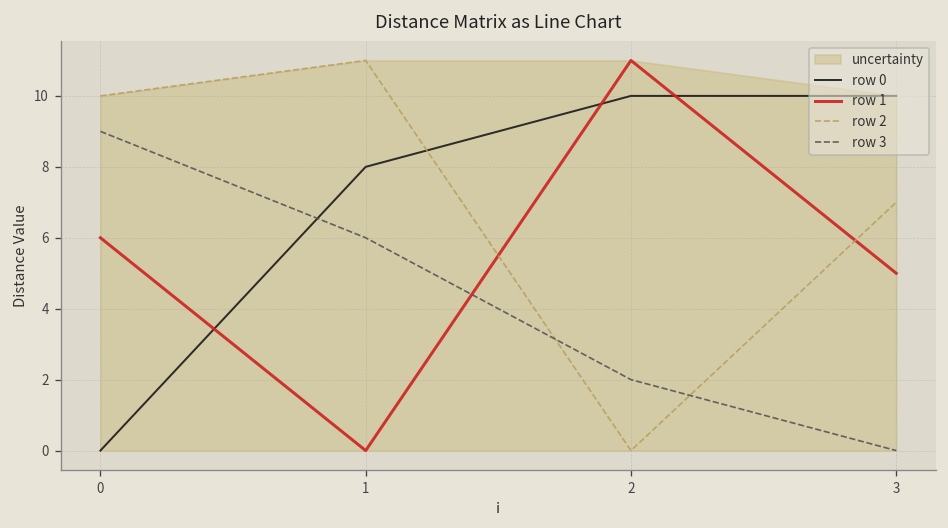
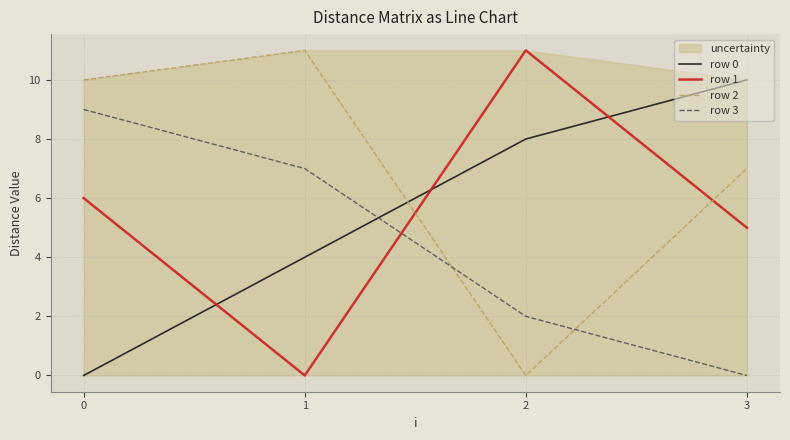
  {
    "row 0": {
      "0": 0,
-     "1": 8,
-     "2": 10
+     "1": 4,
+     "2": 8
    },
    "row 1": {
      "0": 6,
      "1": 0,
      "3": 5
    },
    "row 3": {
      "0": 9,
-     "1": 6,
+     "1": 7,
      "2": 2,
      "3": 0
    }
  }
